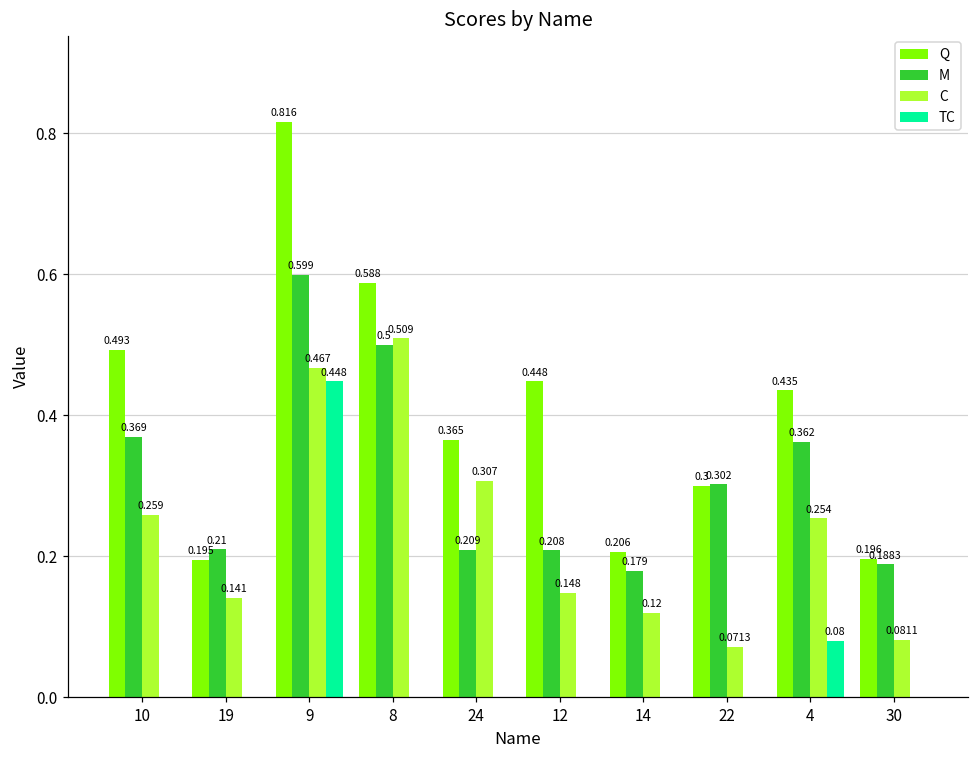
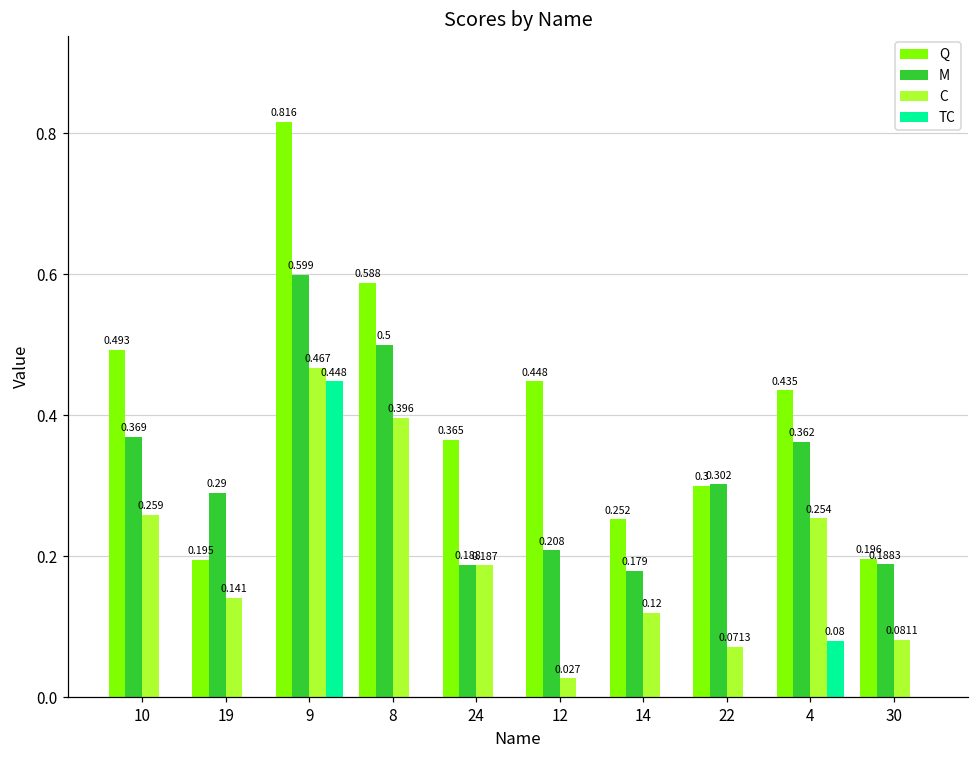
  {
    "Q": {
      "10": 0.493,
      "19": 0.195,
      "9": 0.816,
      "8": 0.588,
      "24": 0.365,
      "12": 0.448,
-     "14": 0.206,
+     "14": 0.252,
      "4": 0.435
    },
    "M": {
      "10": 0.369,
-     "19": 0.21,
+     "19": 0.29,
      "9": 0.599,
      "8": 0.5,
-     "24": 0.209,
+     "24": 0.188,
      "12": 0.208,
      "14": 0.179,
      "22": 0.302,
      "4": 0.362
    },
    "C": {
      "10": 0.259,
      "19": 0.141,
      "9": 0.467,
-     "8": 0.509,
-     "24": 0.307,
-     "12": 0.148,
+     "8": 0.396,
+     "24": 0.187,
+     "12": 0.027,
      "14": 0.12,
      "22": 0.0713,
      "4": 0.254,
      "30": 0.0811
    },
    "TC": {
      "9": 0.448,
      "4": 0.08
    }
  }
